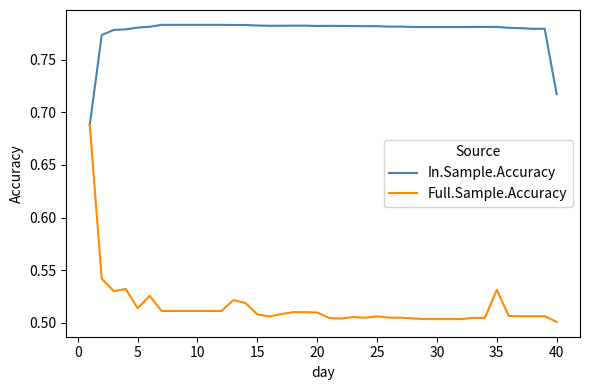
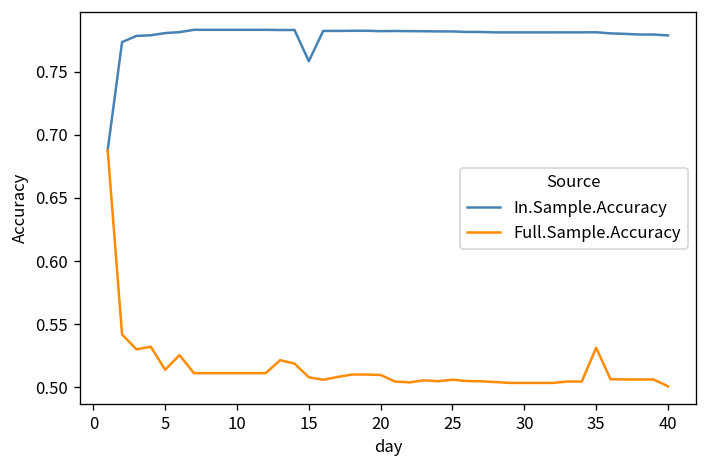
  {
    "In.Sample.Accuracy": {
      "5": 0.781,
      "10": 0.783,
-     "15": 0.783,
+     "15": 0.758,
      "20": 0.782,
      "25": 0.782,
      "30": 0.781,
      "35": 0.781,
-     "40": 0.717
+     "40": 0.779
    },
    "Full.Sample.Accuracy": {
      "5": 0.514,
      "10": 0.511,
      "15": 0.508,
      "20": 0.510,
      "25": 0.506,
      "30": 0.503,
      "35": 0.531,
      "40": 0.501
    }
  }
